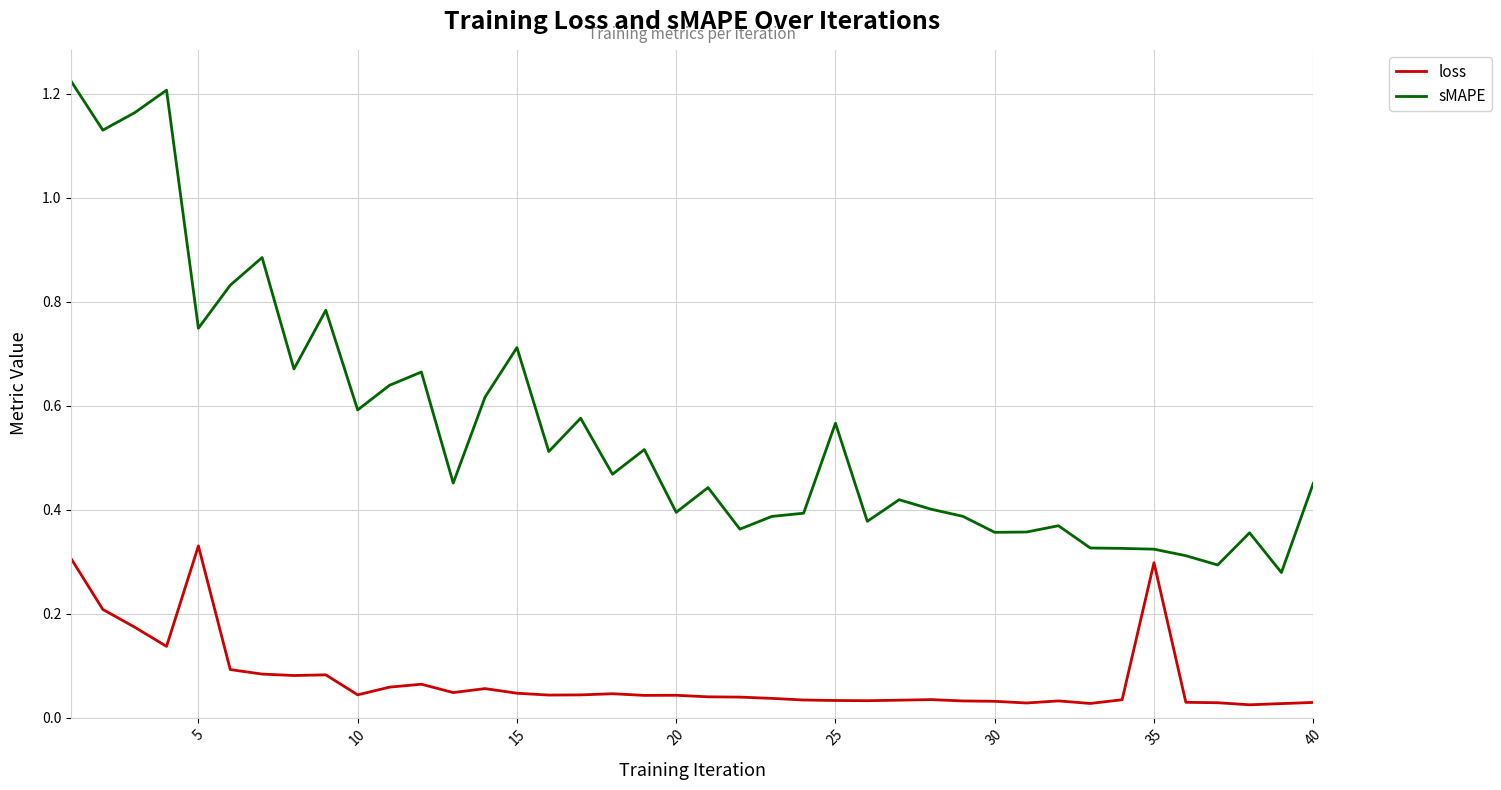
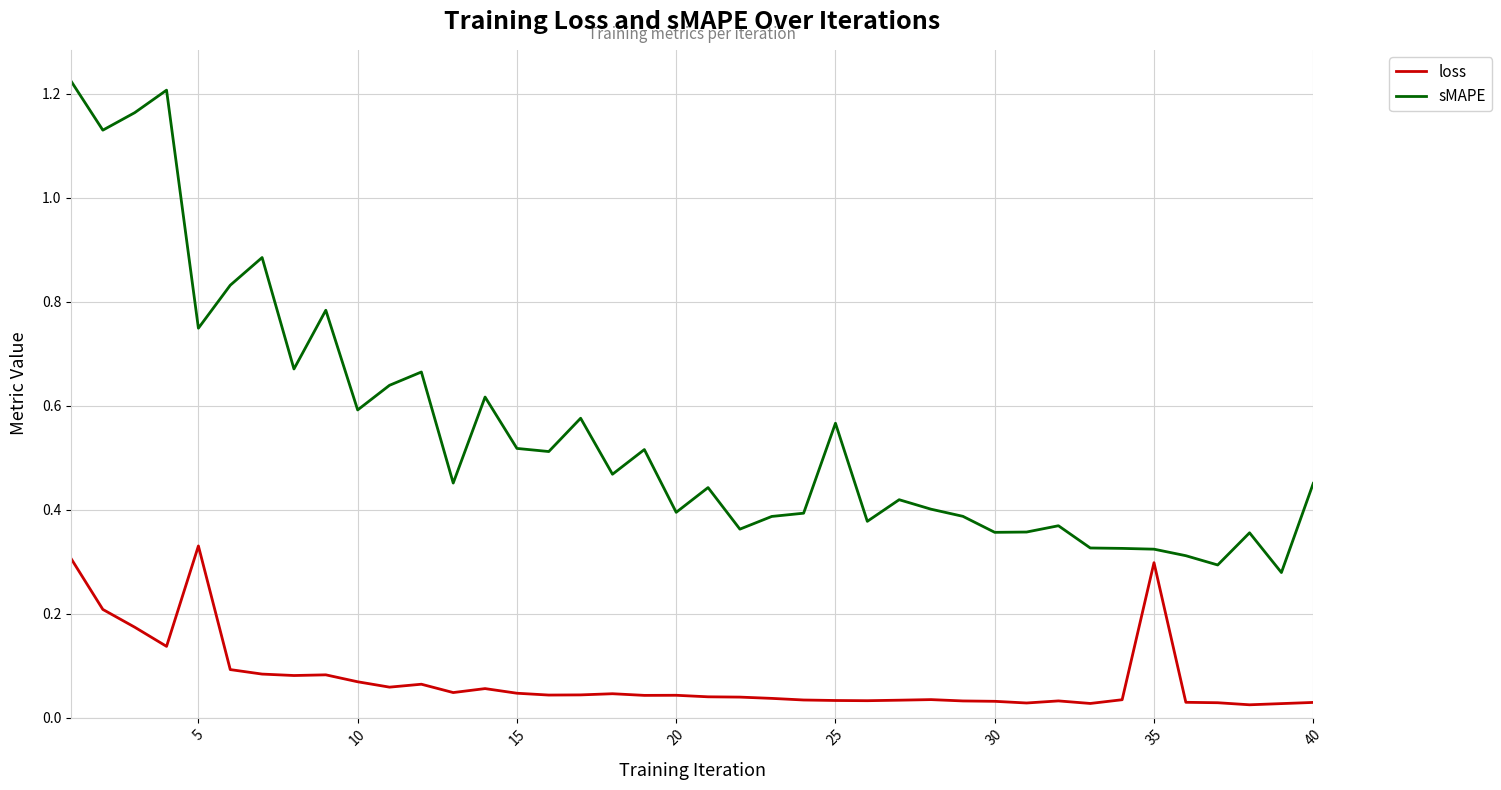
  {
    "loss": {
      "5": 0.33,
-     "10": 0.04,
+     "10": 0.07,
      "15": 0.05,
      "20": 0.04,
      "25": 0.03,
      "30": 0.03,
      "35": 0.30,
      "40": 0.03
    },
    "sMAPE": {
      "5": 0.75,
      "10": 0.59,
-     "15": 0.71,
+     "15": 0.52,
      "20": 0.39,
      "25": 0.57,
      "30": 0.36,
      "35": 0.32,
      "40": 0.45
    }
  }
